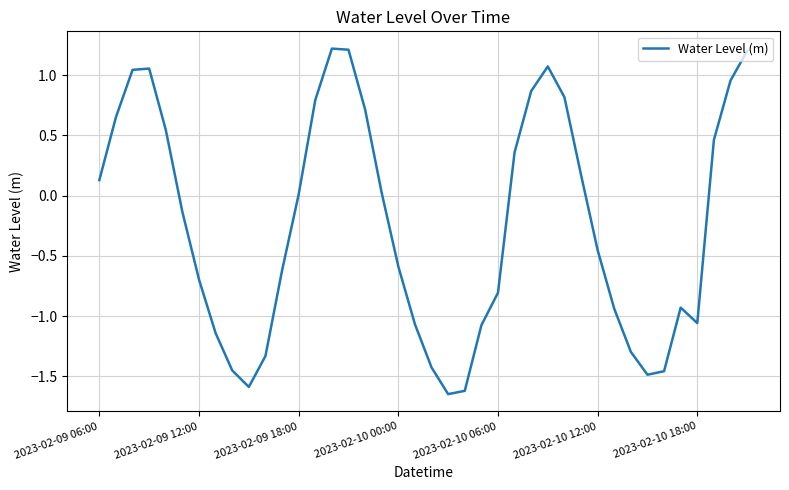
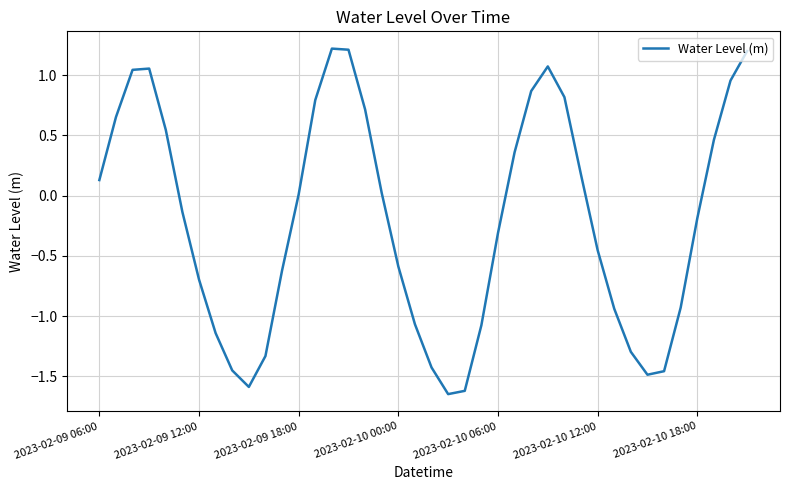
  {
    "2023-02-09 06:00": 0.13,
    "2023-02-09 12:00": -0.70,
    "2023-02-09 18:00": 0.01,
    "2023-02-10 00:00": -0.59,
-   "2023-02-10 06:00": -0.81,
+   "2023-02-10 06:00": -0.31,
    "2023-02-10 12:00": -0.45,
-   "2023-02-10 18:00": -1.06
+   "2023-02-10 18:00": -0.19
  }
